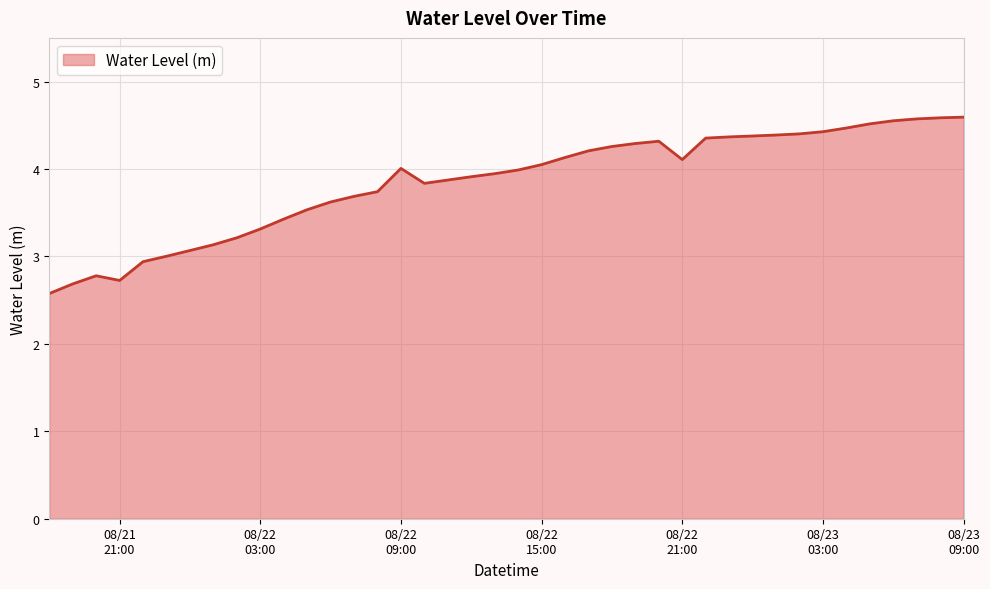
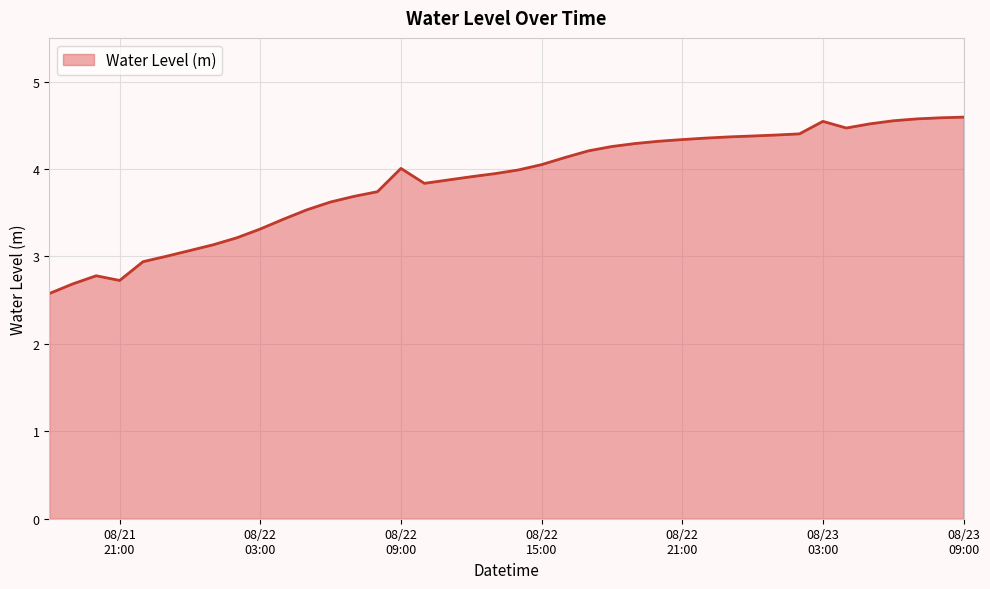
  {
    "08/21 21:00": 2.7,
    "08/22 03:00": 3.3,
    "08/22 09:00": 4.0,
    "08/22 15:00": 4.1,
-   "08/22 21:00": 4.1,
-   "08/23 03:00": 4.4,
+   "08/22 21:00": 4.3,
+   "08/23 03:00": 4.5,
    "08/23 09:00": 4.6
  }
